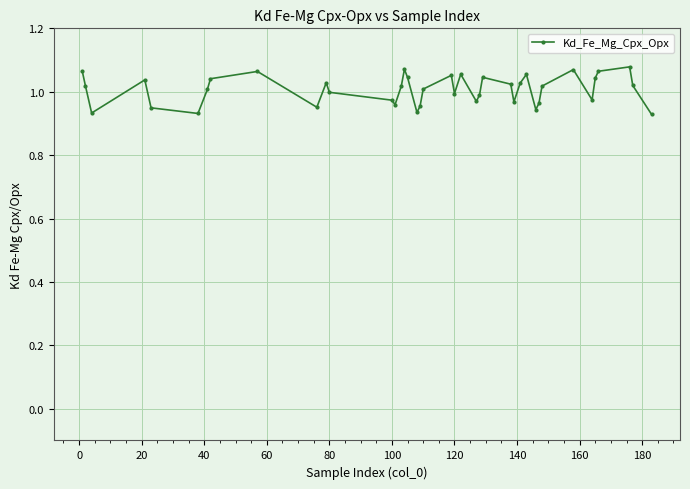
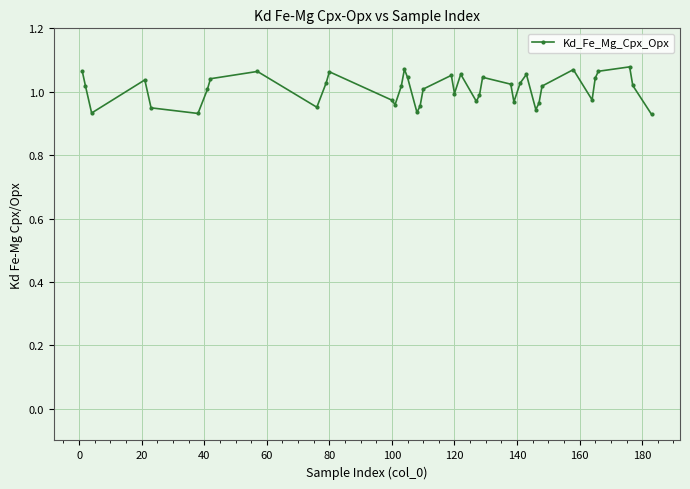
  {
-   "80": 1.00,
+   "80": 1.06,
    "100": 0.97,
    "120": 0.99
  }
